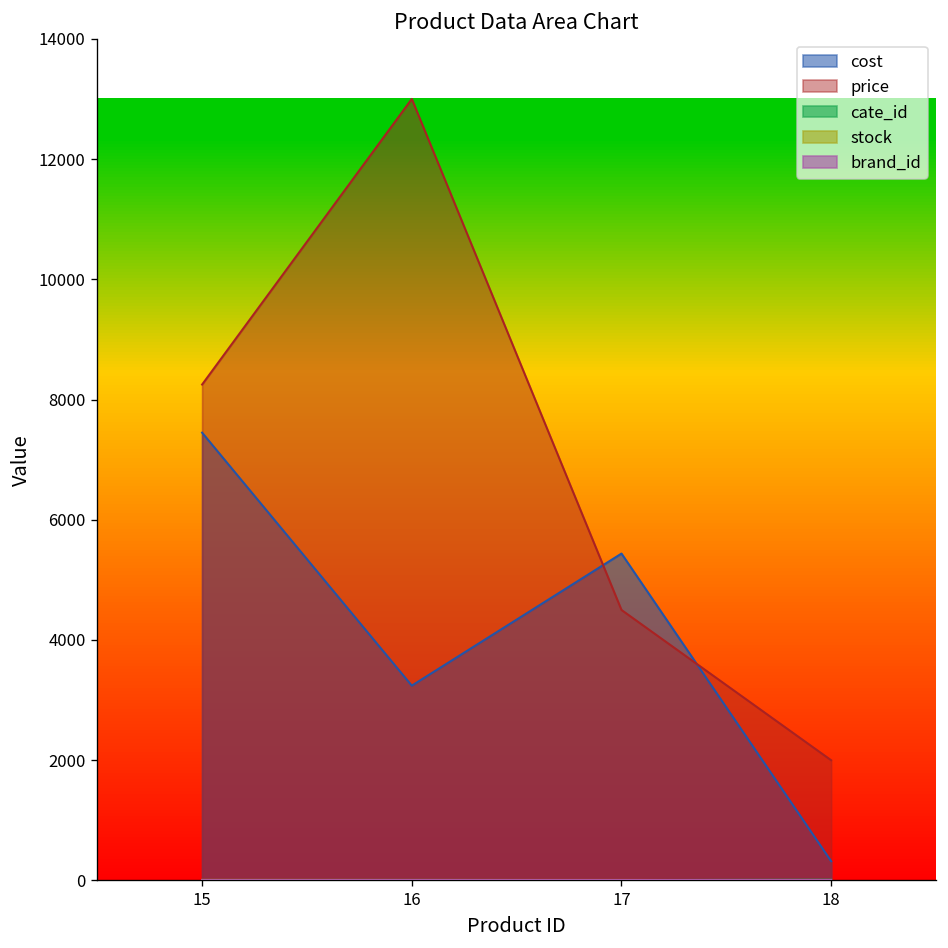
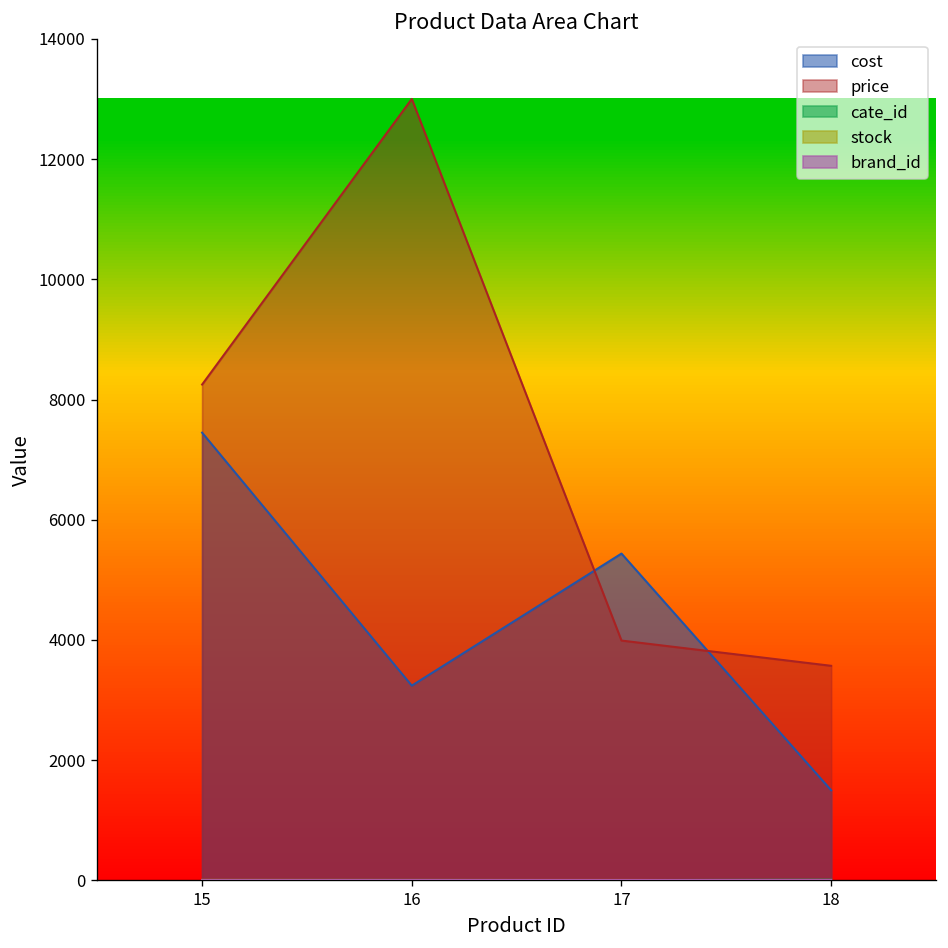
  {
    "cost": {
      "15": 7400,
      "16": 3200,
      "17": 5400,
-     "18": 300
+     "18": 1500
    },
    "price": {
      "15": 8200,
      "16": 13000,
-     "17": 4500,
-     "18": 2000
+     "17": 4000,
+     "18": 3600
    }
  }
